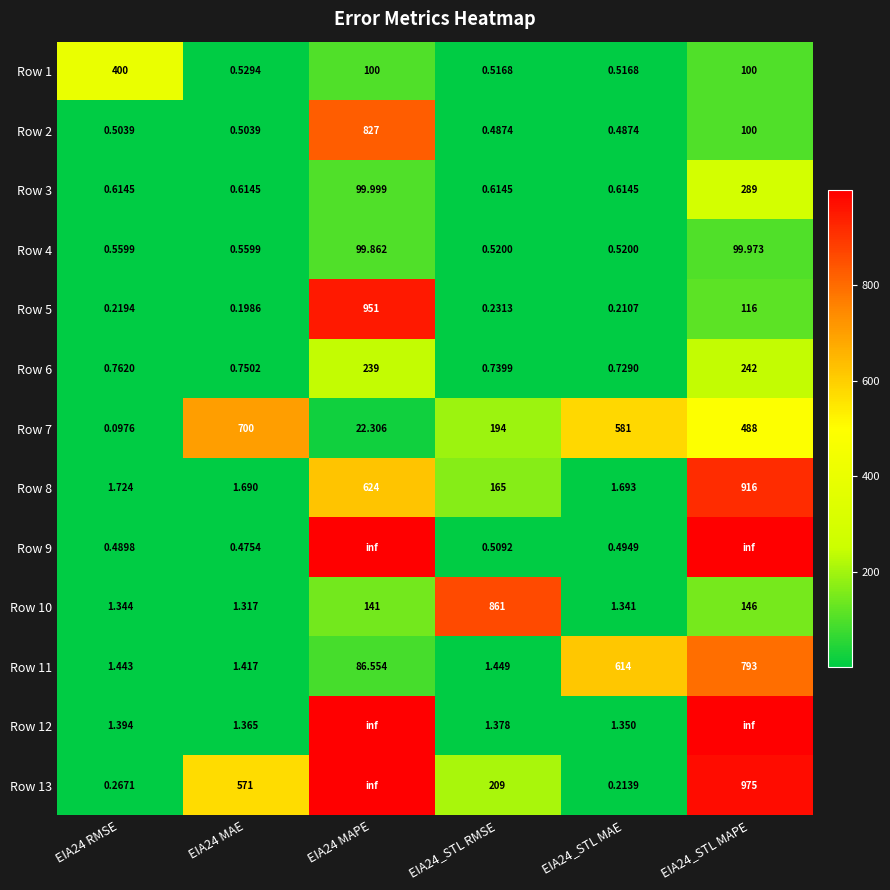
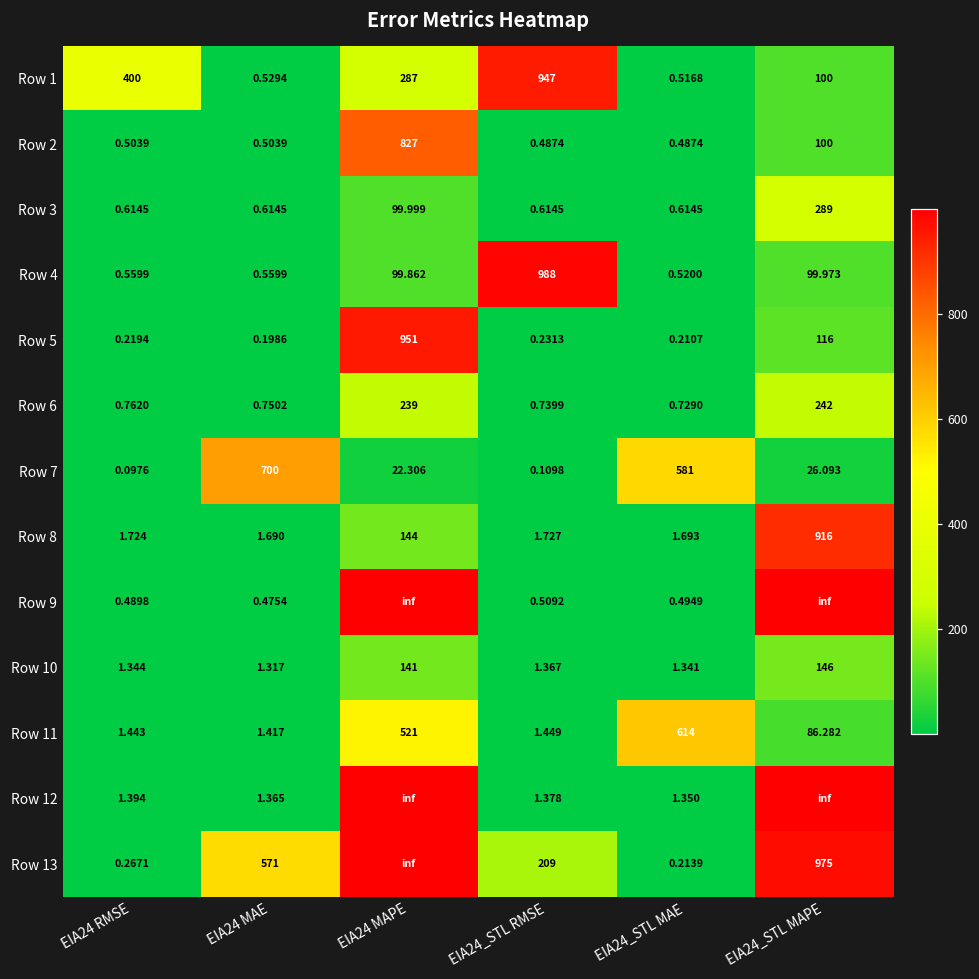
  {
    "Row 1": {
      "EIA24 RMSE": 400,
      "EIA24 MAE": 0.5294,
-     "EIA24 MAPE": 100,
-     "EIA24_STL RMSE": 0.5168,
+     "EIA24 MAPE": 287,
+     "EIA24_STL RMSE": 947,
      "EIA24_STL MAE": 0.5168,
      "EIA24_STL MAPE": 100
    },
    "Row 2": {
      "EIA24 RMSE": 0.5039,
      "EIA24 MAE": 0.5039,
      "EIA24 MAPE": 827,
      "EIA24_STL RMSE": 0.4874,
      "EIA24_STL MAE": 0.4874,
      "EIA24_STL MAPE": 100
    },
    "Row 3": {
      "EIA24 RMSE": 0.6145,
      "EIA24 MAE": 0.6145,
      "EIA24 MAPE": 99.999,
      "EIA24_STL RMSE": 0.6145,
      "EIA24_STL MAE": 0.6145,
      "EIA24_STL MAPE": 289
    },
    "Row 4": {
      "EIA24 RMSE": 0.5599,
      "EIA24 MAE": 0.5599,
      "EIA24 MAPE": 99.862,
-     "EIA24_STL RMSE": 0.5200,
+     "EIA24_STL RMSE": 988,
      "EIA24_STL MAE": 0.5200,
      "EIA24_STL MAPE": 99.973
    },
    "Row 5": {
      "EIA24 RMSE": 0.2194,
      "EIA24 MAE": 0.1986,
      "EIA24 MAPE": 951,
      "EIA24_STL RMSE": 0.2313,
      "EIA24_STL MAE": 0.2107,
      "EIA24_STL MAPE": 116
    },
    "Row 6": {
      "EIA24 RMSE": 0.7620,
      "EIA24 MAE": 0.7502,
      "EIA24 MAPE": 239,
      "EIA24_STL RMSE": 0.7399,
      "EIA24_STL MAE": 0.7290,
      "EIA24_STL MAPE": 242
    },
    "Row 7": {
      "EIA24 RMSE": 0.0976,
      "EIA24 MAE": 700,
      "EIA24 MAPE": 22.306,
-     "EIA24_STL RMSE": 194,
+     "EIA24_STL RMSE": 0.1098,
      "EIA24_STL MAE": 581,
-     "EIA24_STL MAPE": 488
+     "EIA24_STL MAPE": 26.093
    },
    "Row 8": {
      "EIA24 RMSE": 1.724,
      "EIA24 MAE": 1.690,
-     "EIA24 MAPE": 624,
-     "EIA24_STL RMSE": 165,
+     "EIA24 MAPE": 144,
+     "EIA24_STL RMSE": 1.727,
      "EIA24_STL MAE": 1.693,
      "EIA24_STL MAPE": 916
    },
    "Row 9": {
      "EIA24 RMSE": 0.4898,
      "EIA24 MAE": 0.4754,
      "EIA24_STL RMSE": 0.5092,
      "EIA24_STL MAE": 0.4949
    },
    "Row 10": {
      "EIA24 RMSE": 1.344,
      "EIA24 MAE": 1.317,
      "EIA24 MAPE": 141,
-     "EIA24_STL RMSE": 861,
+     "EIA24_STL RMSE": 1.367,
      "EIA24_STL MAE": 1.341,
      "EIA24_STL MAPE": 146
    },
    "Row 11": {
      "EIA24 RMSE": 1.443,
      "EIA24 MAE": 1.417,
-     "EIA24 MAPE": 86.554,
+     "EIA24 MAPE": 521,
      "EIA24_STL RMSE": 1.449,
      "EIA24_STL MAE": 614,
-     "EIA24_STL MAPE": 793
+     "EIA24_STL MAPE": 86.282
    },
    "Row 12": {
      "EIA24 RMSE": 1.394,
      "EIA24 MAE": 1.365,
      "EIA24_STL RMSE": 1.378,
      "EIA24_STL MAE": 1.350
    },
    "Row 13": {
      "EIA24 RMSE": 0.2671,
      "EIA24 MAE": 571,
      "EIA24_STL RMSE": 209,
      "EIA24_STL MAE": 0.2139,
      "EIA24_STL MAPE": 975
    }
  }
